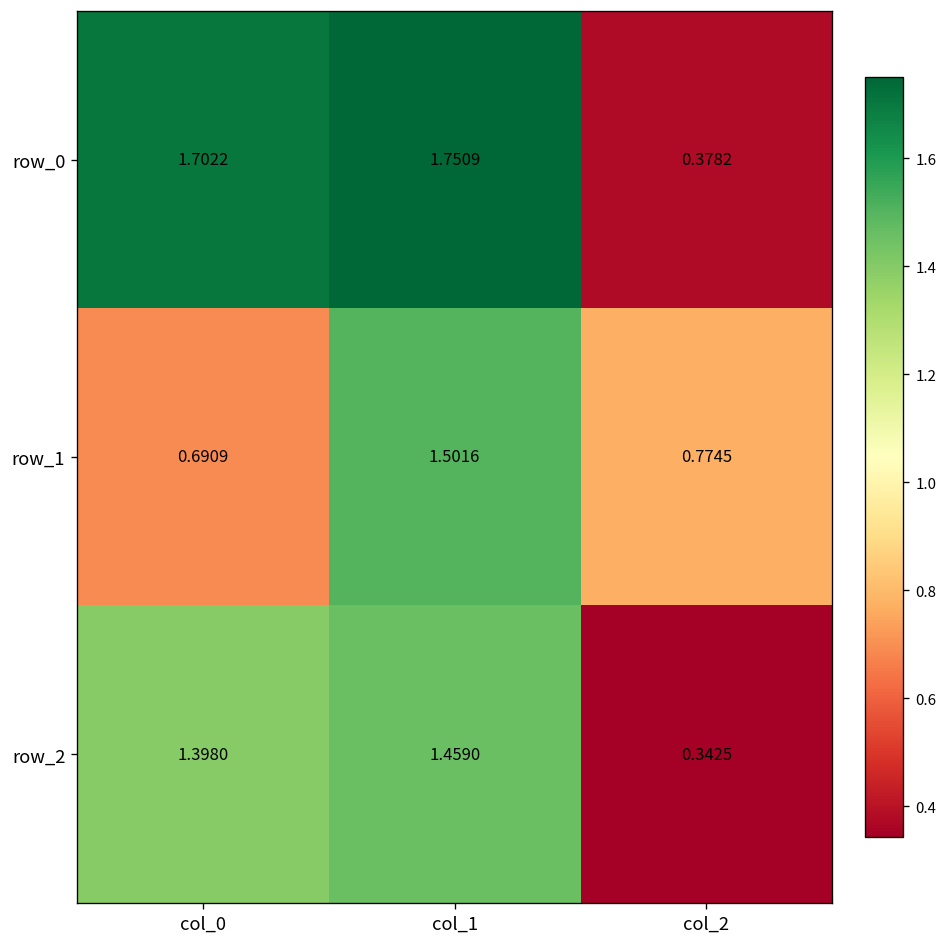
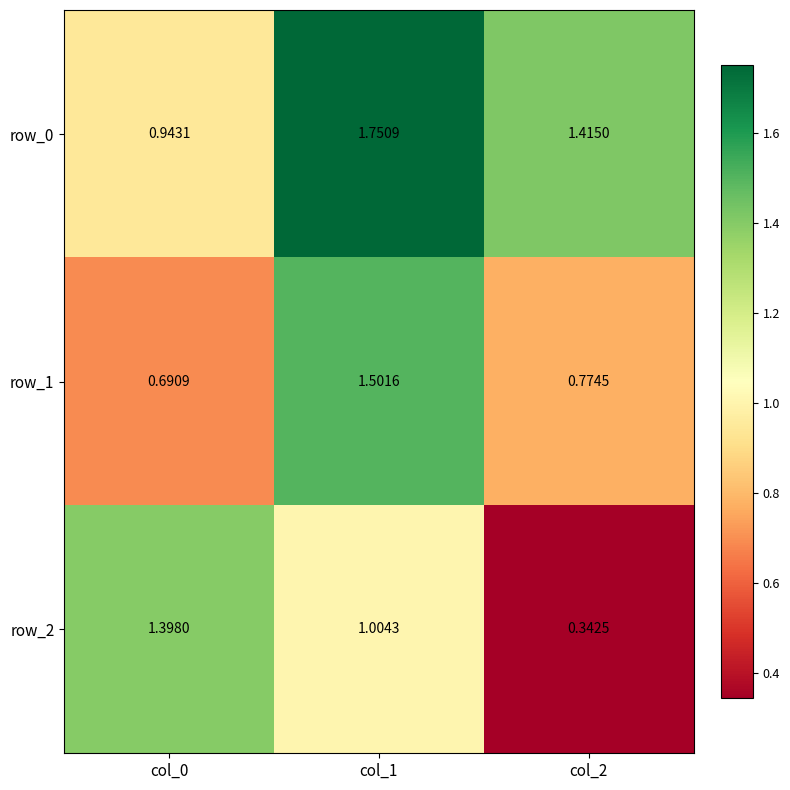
  {
    "row_0": {
-     "col_0": 1.7022,
+     "col_0": 0.9431,
      "col_1": 1.7509,
-     "col_2": 0.3782
+     "col_2": 1.4150
    },
    "row_1": {
      "col_0": 0.6909,
      "col_1": 1.5016,
      "col_2": 0.7745
    },
    "row_2": {
      "col_0": 1.3980,
-     "col_1": 1.4590,
+     "col_1": 1.0043,
      "col_2": 0.3425
    }
  }
